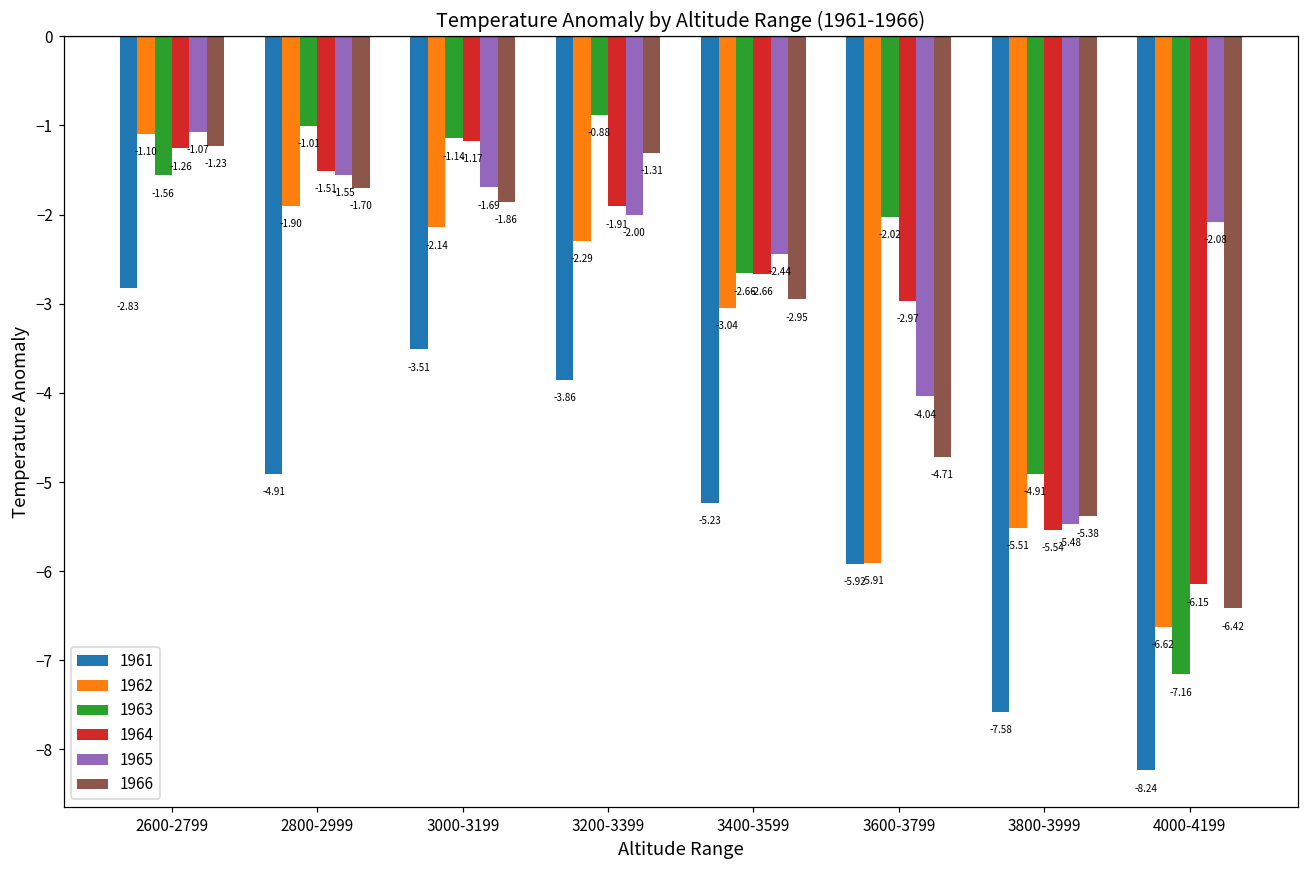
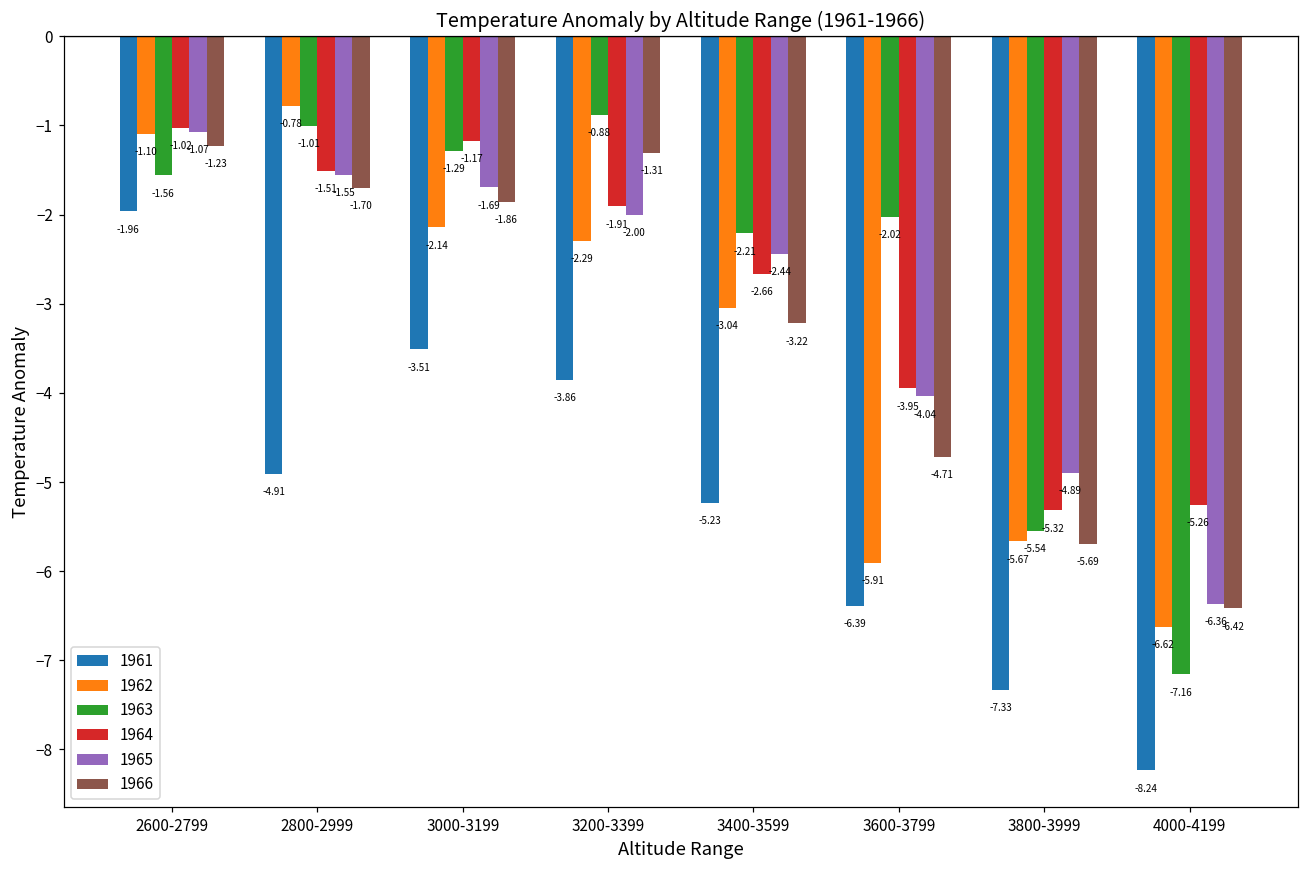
  {
    "1961": {
-     "2600-2799": -2.83,
+     "2600-2799": -1.96,
      "2800-2999": -4.91,
      "3000-3199": -3.51,
      "3200-3399": -3.86,
      "3400-3599": -5.23,
-     "3600-3799": -5.92,
-     "3800-3999": -7.58,
+     "3600-3799": -6.39,
+     "3800-3999": -7.33,
      "4000-4199": -8.24
    },
    "1962": {
      "2600-2799": -1.10,
-     "2800-2999": -1.90,
+     "2800-2999": -0.78,
      "3000-3199": -2.14,
      "3200-3399": -2.29,
      "3400-3599": -3.04,
-     "3800-3999": -5.51,
+     "3800-3999": -5.67,
      "4000-4199": -6.62
    },
    "1963": {
      "2600-2799": -1.56,
      "2800-2999": -1.01,
-     "3000-3199": -1.14,
+     "3000-3199": -1.29,
      "3200-3399": -0.88,
-     "3400-3599": -2.66,
+     "3400-3599": -2.21,
      "3600-3799": -2.02,
-     "3800-3999": -4.91,
+     "3800-3999": -5.54,
      "4000-4199": -7.16
    },
    "1964": {
-     "2600-2799": -1.26,
+     "2600-2799": -1.02,
      "2800-2999": -1.51,
      "3200-3399": -1.91,
-     "3600-3799": -2.97,
-     "3800-3999": -5.54,
-     "4000-4199": -6.15
+     "3600-3799": -3.95,
+     "3800-3999": -5.32,
+     "4000-4199": -5.26
    },
    "1965": {
      "2600-2799": -1.07,
      "2800-2999": -1.55,
      "3000-3199": -1.69,
      "3200-3399": -2.00,
      "3400-3599": -2.44,
      "3600-3799": -4.04,
-     "3800-3999": -5.48,
-     "4000-4199": -2.08
+     "3800-3999": -4.89,
+     "4000-4199": -6.36
    },
    "1966": {
      "2600-2799": -1.23,
      "2800-2999": -1.70,
      "3000-3199": -1.86,
      "3200-3399": -1.31,
-     "3400-3599": -2.95,
+     "3400-3599": -3.22,
      "3600-3799": -4.71,
-     "3800-3999": -5.38,
+     "3800-3999": -5.69,
      "4000-4199": -6.42
    }
  }
